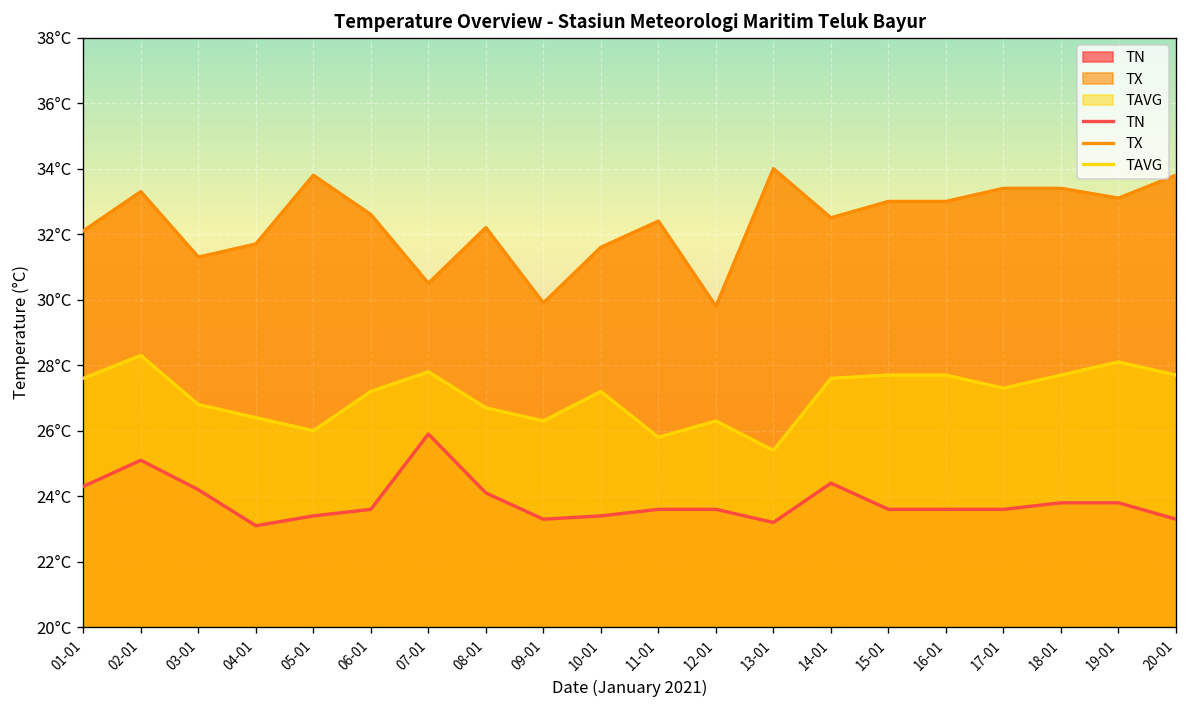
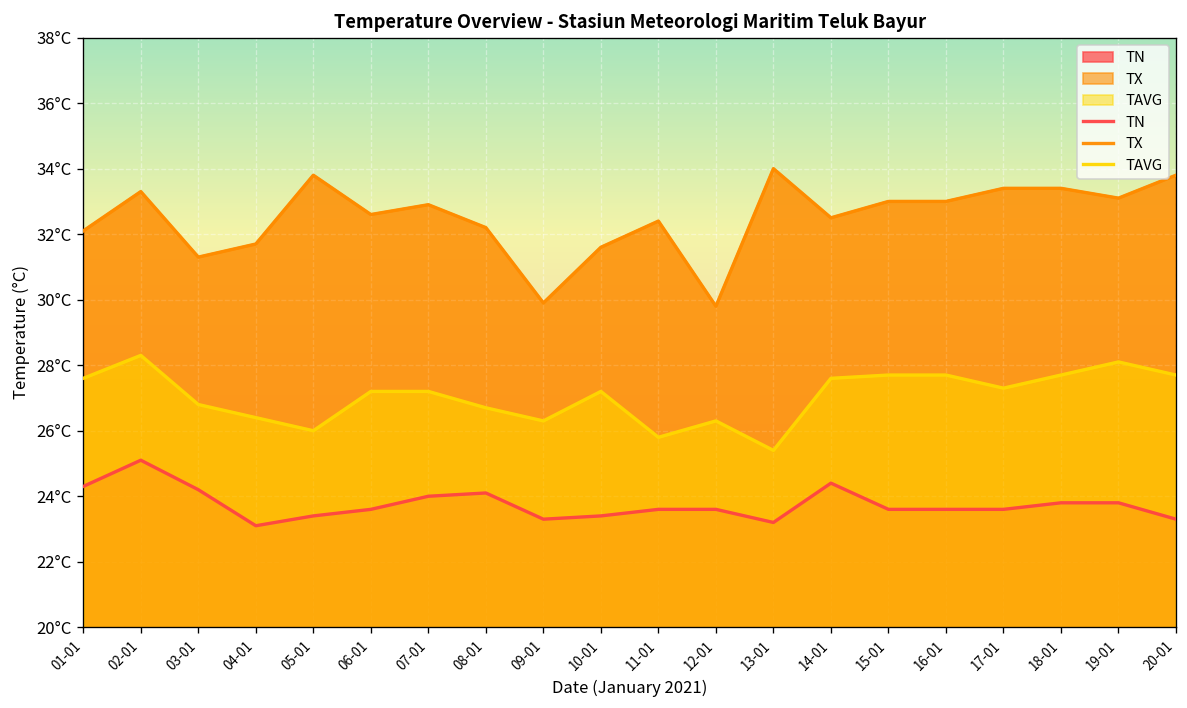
  {
    "TN": {
      "01-01": "24.3°C",
      "02-01": "25.1°C",
      "03-01": "24.2°C",
      "04-01": "23.1°C",
      "05-01": "23.4°C",
      "06-01": "23.6°C",
-     "07-01": "25.9°C",
+     "07-01": "24.0°C",
      "08-01": "24.1°C",
      "09-01": "23.3°C",
      "10-01": "23.4°C",
      "11-01": "23.6°C",
      "12-01": "23.6°C",
      "13-01": "23.2°C",
      "14-01": "24.4°C",
      "15-01": "23.6°C",
      "16-01": "23.6°C",
      "17-01": "23.6°C",
      "18-01": "23.8°C",
      "19-01": "23.8°C",
      "20-01": "23.3°C"
    },
    "TX": {
      "01-01": "32.1°C",
      "02-01": "33.3°C",
      "03-01": "31.3°C",
      "04-01": "31.7°C",
      "05-01": "33.8°C",
      "06-01": "32.6°C",
-     "07-01": "30.5°C",
+     "07-01": "32.9°C",
      "08-01": "32.2°C",
      "09-01": "29.9°C",
      "10-01": "31.6°C",
      "11-01": "32.4°C",
      "12-01": "29.8°C",
      "13-01": "34.0°C",
      "14-01": "32.5°C",
      "15-01": "33.0°C",
      "16-01": "33.0°C",
      "17-01": "33.4°C",
      "18-01": "33.4°C",
      "19-01": "33.1°C",
      "20-01": "33.8°C"
    },
    "TAVG": {
      "01-01": "27.6°C",
      "02-01": "28.3°C",
      "03-01": "26.8°C",
      "04-01": "26.4°C",
      "05-01": "26.0°C",
      "06-01": "27.2°C",
-     "07-01": "27.8°C",
+     "07-01": "27.2°C",
      "08-01": "26.7°C",
      "09-01": "26.3°C",
      "10-01": "27.2°C",
      "11-01": "25.8°C",
      "12-01": "26.3°C",
      "13-01": "25.4°C",
      "14-01": "27.6°C",
      "15-01": "27.7°C",
      "16-01": "27.7°C",
      "17-01": "27.3°C",
      "18-01": "27.7°C",
      "19-01": "28.1°C",
      "20-01": "27.7°C"
    }
  }
